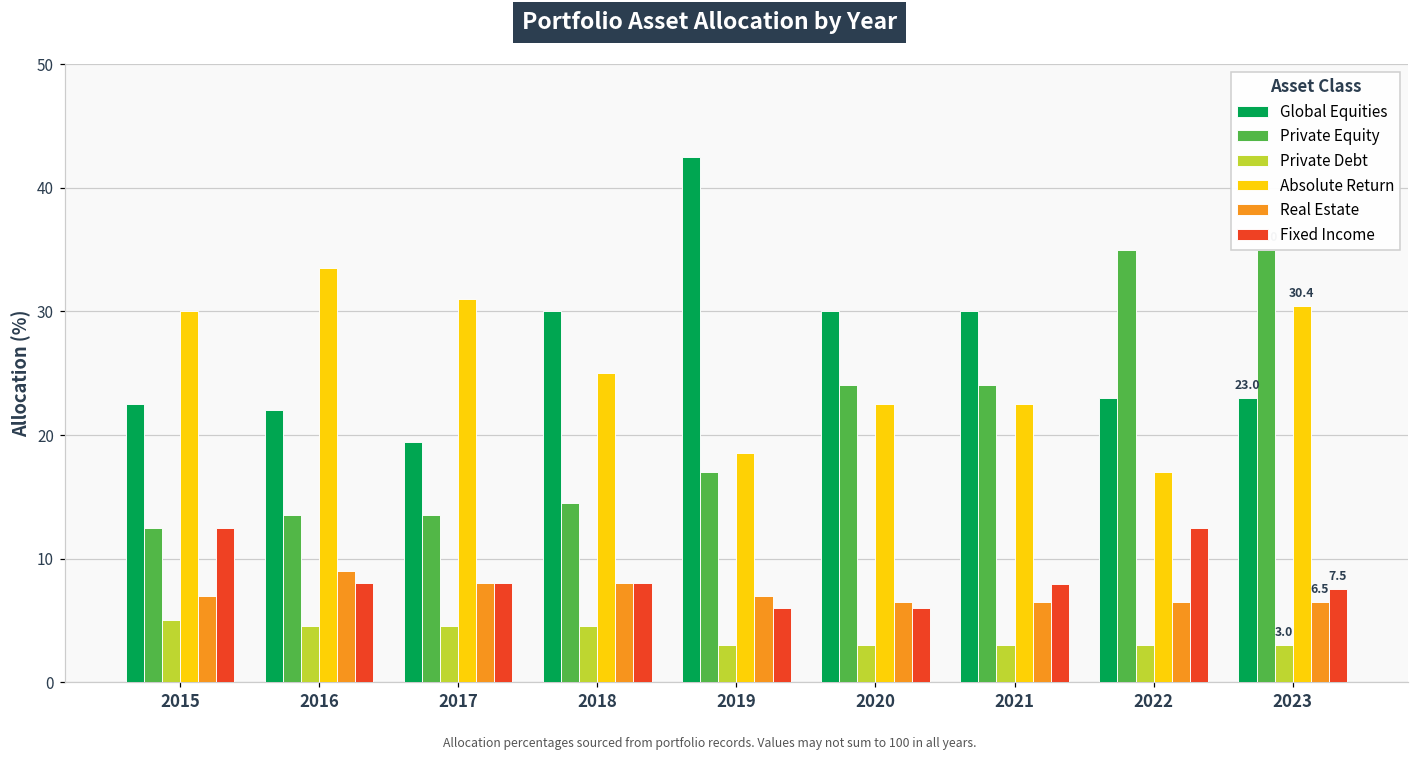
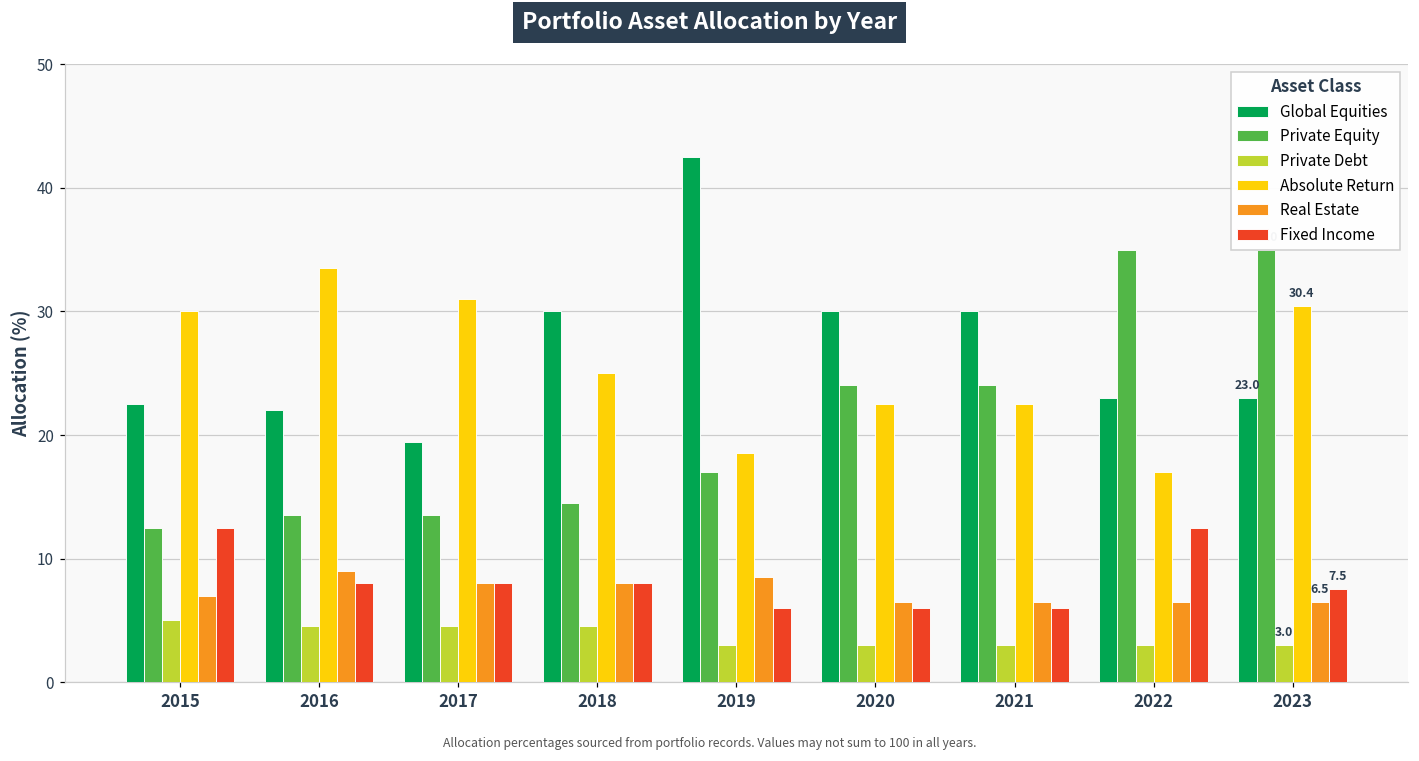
  {
    "Global Equities": {
      "2023": 23.0
    },
    "Private Equity": {
      "2015": 12.5,
      "2016": 13.5,
      "2017": 13.5,
      "2018": 14.5,
      "2019": 17.0,
      "2020": 24.0,
      "2021": 24.0,
      "2022": 35.0
    },
    "Private Debt": {
      "2023": 3.0
    },
    "Absolute Return": {
      "2023": 30.4
    },
    "Real Estate": {
      "2015": 7.0,
      "2016": 9.0,
      "2017": 8.0,
      "2018": 8.0,
-     "2019": 7.0,
+     "2019": 8.5,
      "2020": 6.5,
      "2021": 6.5,
      "2022": 6.5
    },
    "Fixed Income": {
      "2015": 12.5,
      "2016": 8.0,
      "2017": 8.0,
      "2018": 8.0,
      "2019": 6.0,
      "2020": 6.0,
-     "2021": 7.9,
+     "2021": 6.0,
      "2022": 12.5
    }
  }
